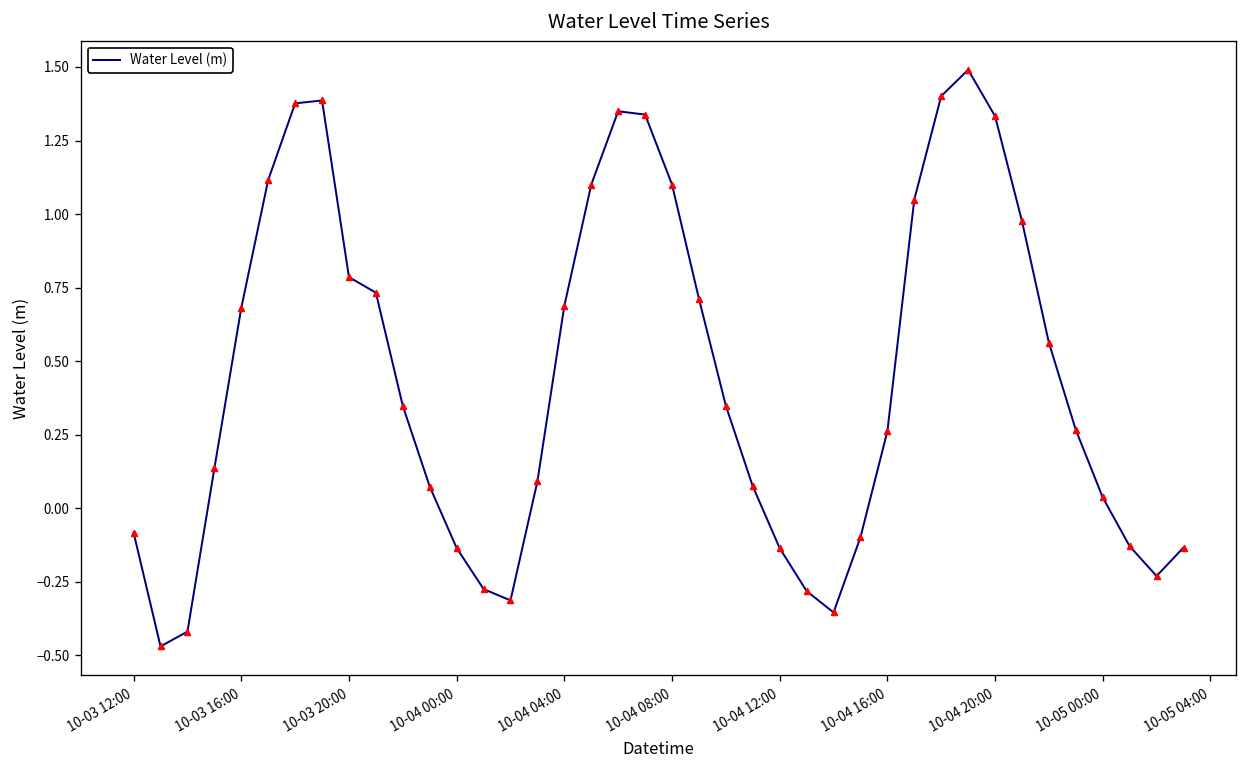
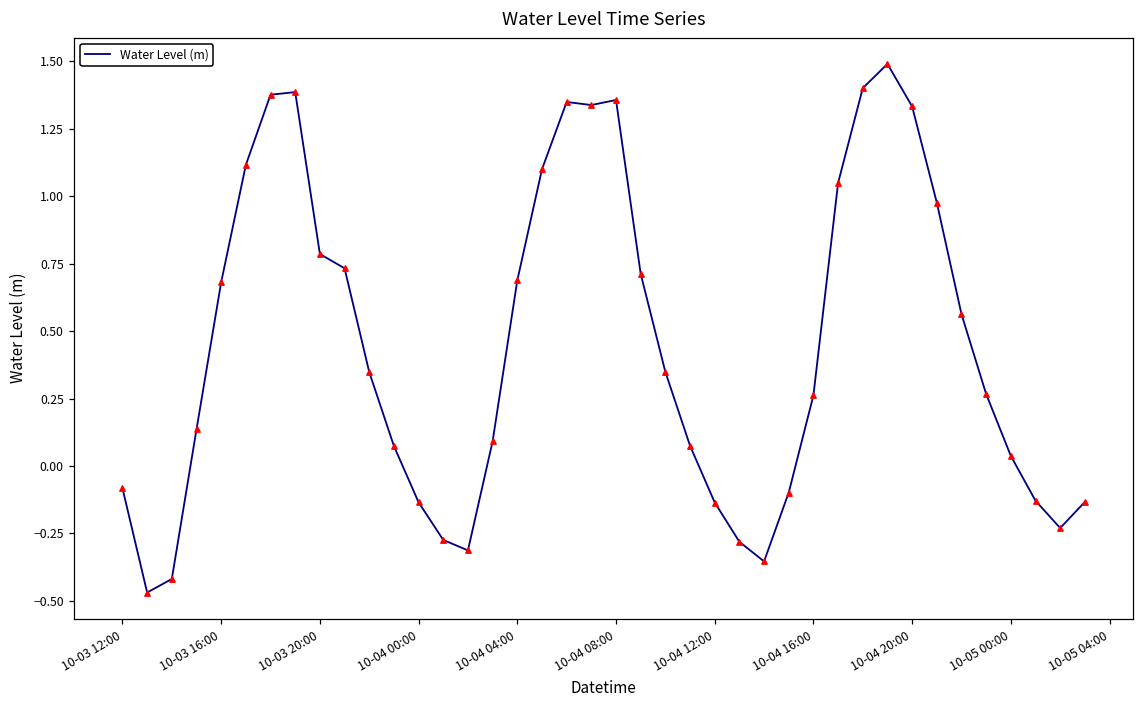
  {
    "10-03 12:00": -0.08,
    "10-03 16:00": 0.68,
    "10-03 20:00": 0.79,
    "10-04 00:00": -0.13,
    "10-04 04:00": 0.69,
-   "10-04 08:00": 1.10,
+   "10-04 08:00": 1.36,
    "10-04 12:00": -0.14,
    "10-04 16:00": 0.26,
    "10-04 20:00": 1.33,
    "10-05 00:00": 0.04
  }
